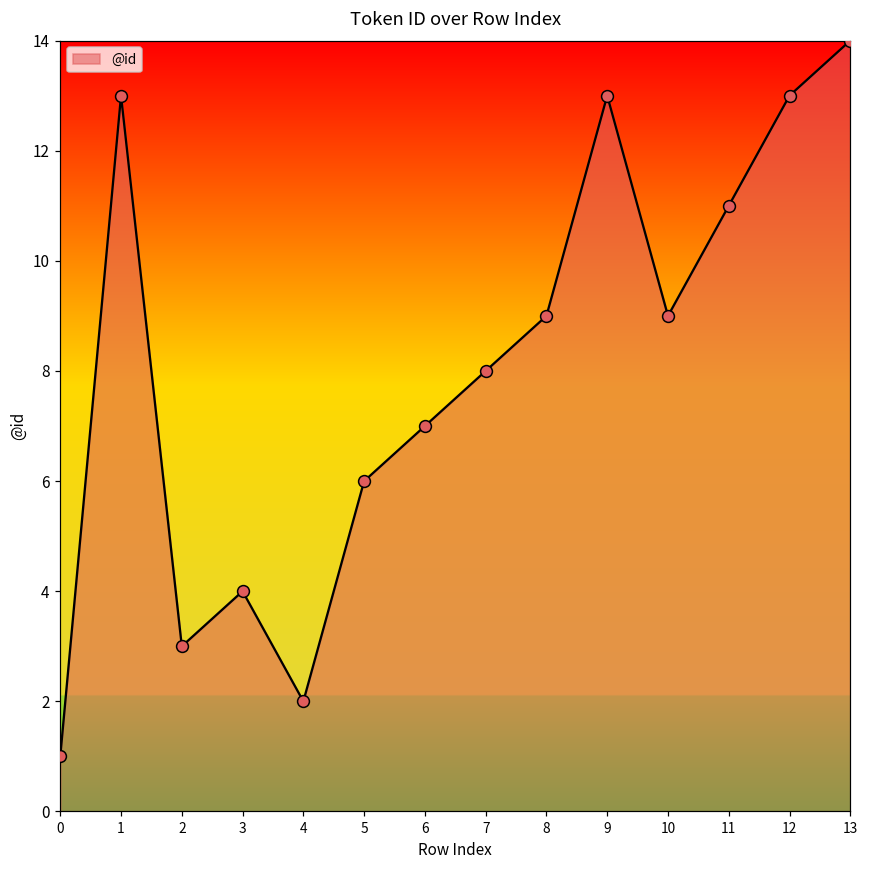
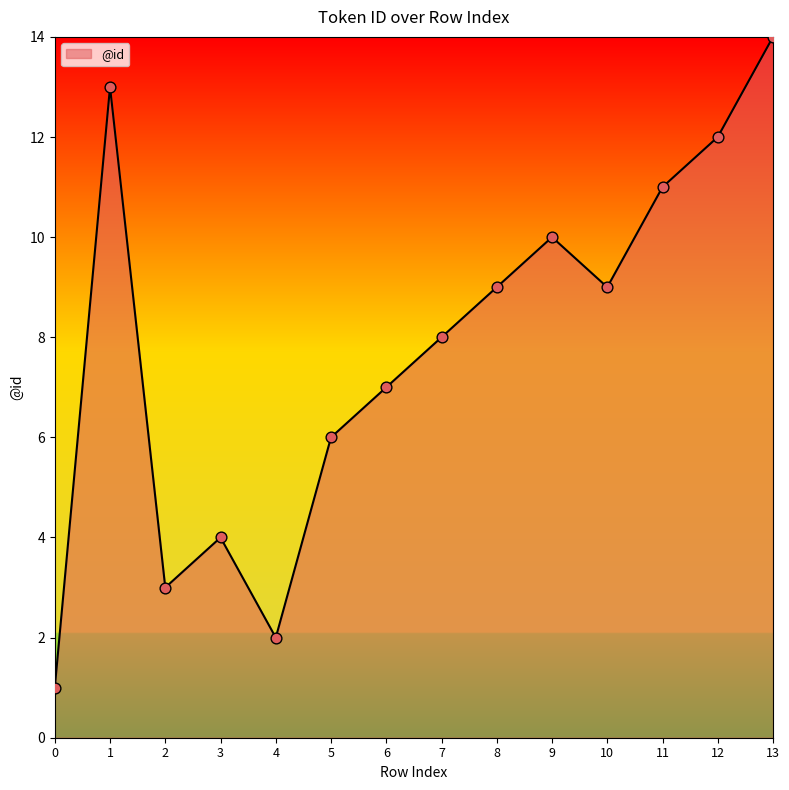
  {
    "0": 1,
    "1": 13,
    "2": 3,
    "3": 4,
    "4": 2,
    "5": 6,
    "6": 7,
    "7": 8,
    "8": 9,
-   "9": 13,
+   "9": 10,
    "10": 9,
    "11": 11,
-   "12": 13,
+   "12": 12,
    "13": 14
  }
